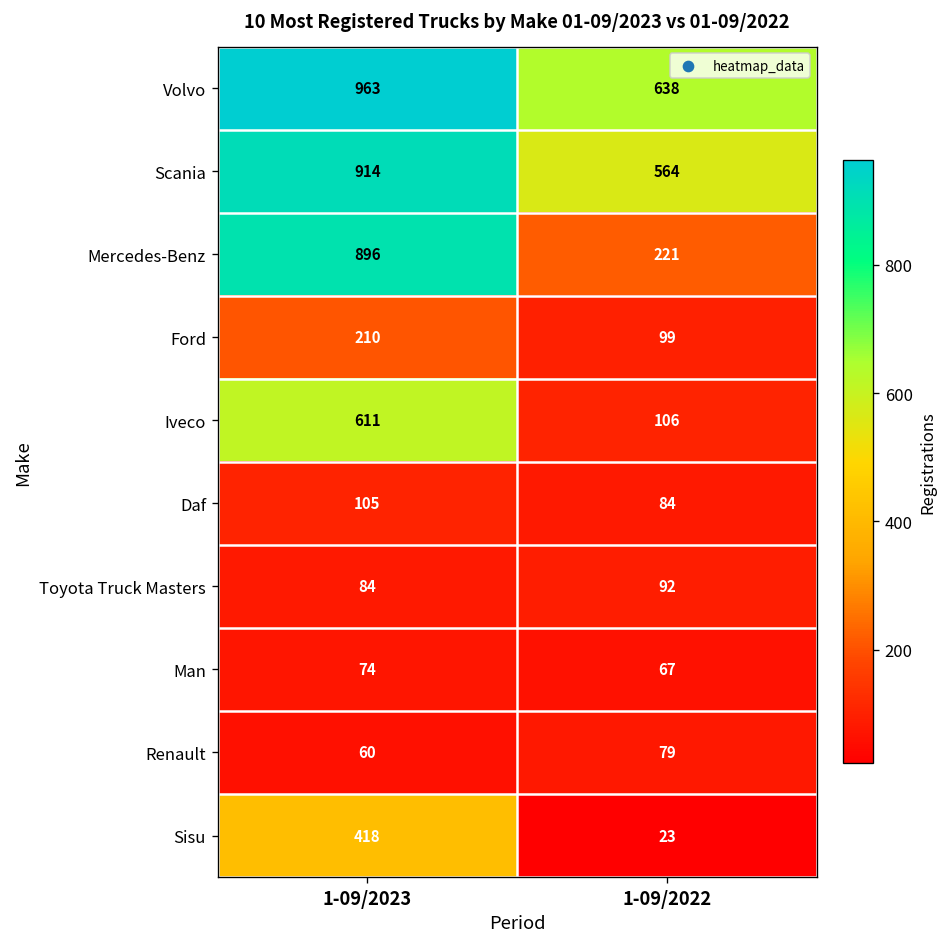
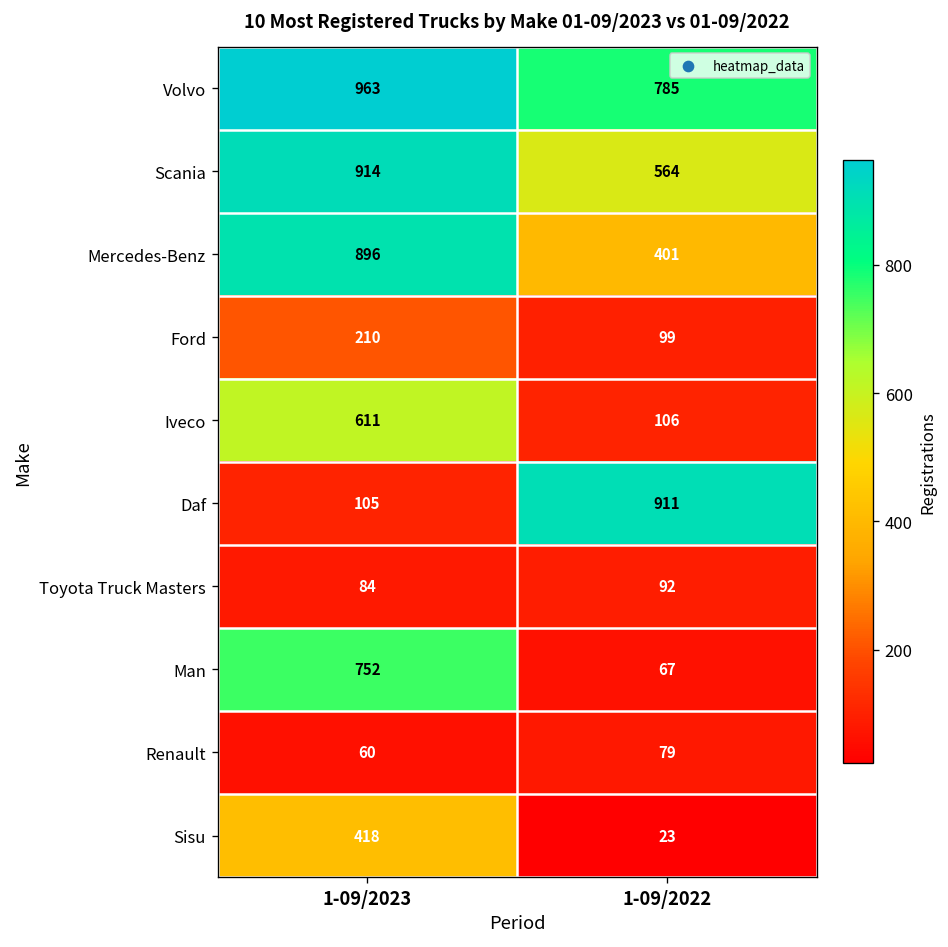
  {
    "Volvo": {
      "1-09/2023": 963,
-     "1-09/2022": 638
+     "1-09/2022": 785
    },
    "Scania": {
      "1-09/2023": 914,
      "1-09/2022": 564
    },
    "Mercedes-Benz": {
      "1-09/2023": 896,
-     "1-09/2022": 221
+     "1-09/2022": 401
    },
    "Ford": {
      "1-09/2023": 210,
      "1-09/2022": 99
    },
    "Iveco": {
      "1-09/2023": 611,
      "1-09/2022": 106
    },
    "Daf": {
      "1-09/2023": 105,
-     "1-09/2022": 84
+     "1-09/2022": 911
    },
    "Toyota Truck Masters": {
      "1-09/2023": 84,
      "1-09/2022": 92
    },
    "Man": {
-     "1-09/2023": 74,
+     "1-09/2023": 752,
      "1-09/2022": 67
    },
    "Renault": {
      "1-09/2023": 60,
      "1-09/2022": 79
    },
    "Sisu": {
      "1-09/2023": 418,
      "1-09/2022": 23
    }
  }
